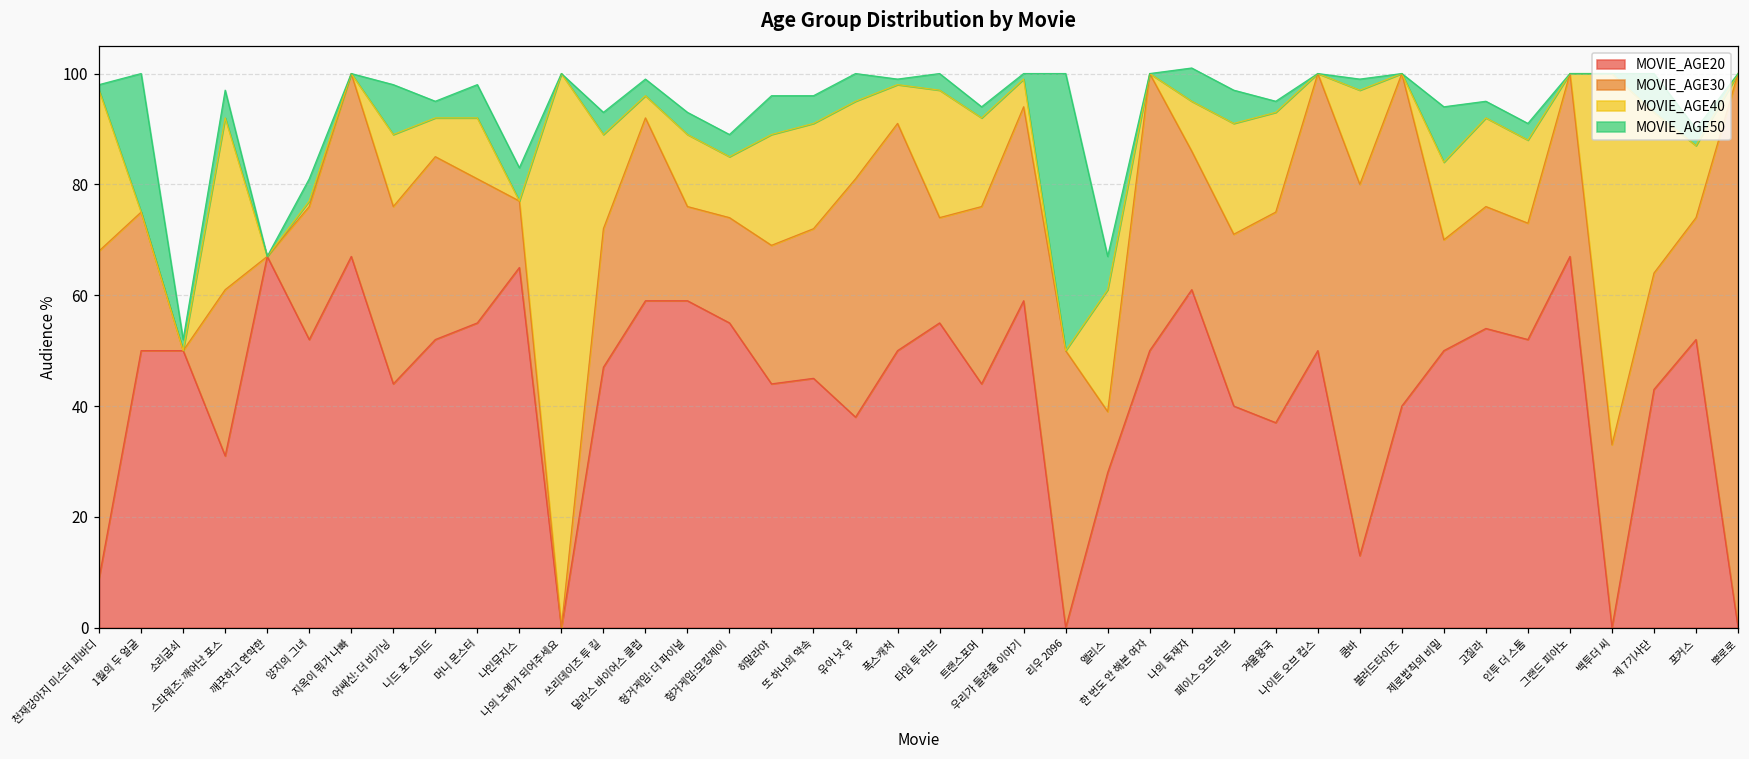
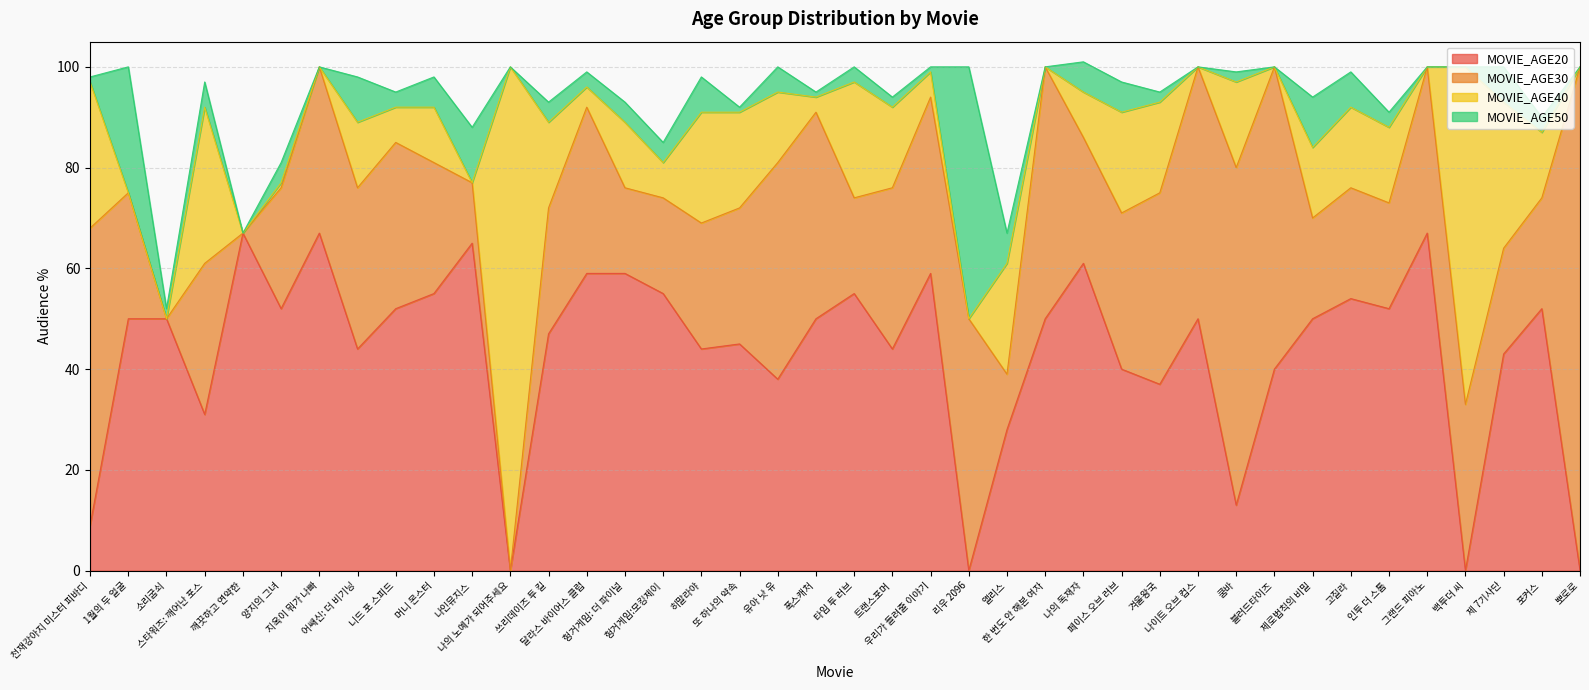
  {
    "MOVIE_AGE40": {
      "천재강아지 미스터 피바디": 29,
      "스타워즈: 깨어난 포스": 31,
      "양지의 그녀": 1,
      "어쌔신: 더 비기닝": 13,
      "니드 포 스피드": 7,
      "머니 몬스터": 11,
      "쓰리데이즈 투 킬": 17,
      "달라스 바이어스 클럽": 4,
      "헝거게임: 더 파이널": 13,
-     "헝거게임:모킹제이": 11,
-     "히말라야": 20,
+     "헝거게임:모킹제이": 7,
+     "히말라야": 22,
      "또 하나의 약속": 19,
      "유아 낫 유": 14,
-     "폭스캐처": 7,
+     "폭스캐처": 3,
      "타임 투 러브": 23,
      "트랜스포머": 16,
      "우리가 들려줄 이야기": 5,
      "앨리스": 22,
      "나의 독재자": 9,
      "페이스 오브 러브": 20,
      "겨울왕국": 18,
      "쿰바": 17,
      "제로법칙의 비밀": 14,
      "고질라": 16,
      "인투 더 스톰": 15,
      "포커스": 13
    },
    "MOVIE_AGE50": {
      "천재강아지 미스터 피바디": 1,
      "1월의 두 얼굴": 25,
      "소리굽쇠": 2,
      "스타워즈: 깨어난 포스": 5,
      "양지의 그녀": 4,
      "어쌔신: 더 비기닝": 9,
      "니드 포 스피드": 3,
      "머니 몬스터": 6,
-     "나인뮤지스": 6,
+     "나인뮤지스": 11,
      "쓰리데이즈 투 킬": 4,
      "달라스 바이어스 클럽": 3,
      "헝거게임: 더 파이널": 4,
      "헝거게임:모킹제이": 4,
      "히말라야": 7,
-     "또 하나의 약속": 5,
+     "또 하나의 약속": 1,
      "유아 낫 유": 5,
      "폭스캐처": 1,
      "타임 투 러브": 3,
      "트랜스포머": 2,
      "우리가 들려줄 이야기": 1,
      "리우 2096": 50,
      "앨리스": 6,
      "나의 독재자": 6,
      "페이스 오브 러브": 6,
      "겨울왕국": 2,
      "쿰바": 2,
      "제로법칙의 비밀": 10,
-     "고질라": 3,
+     "고질라": 7,
      "인투 더 스톰": 3
    }
  }
